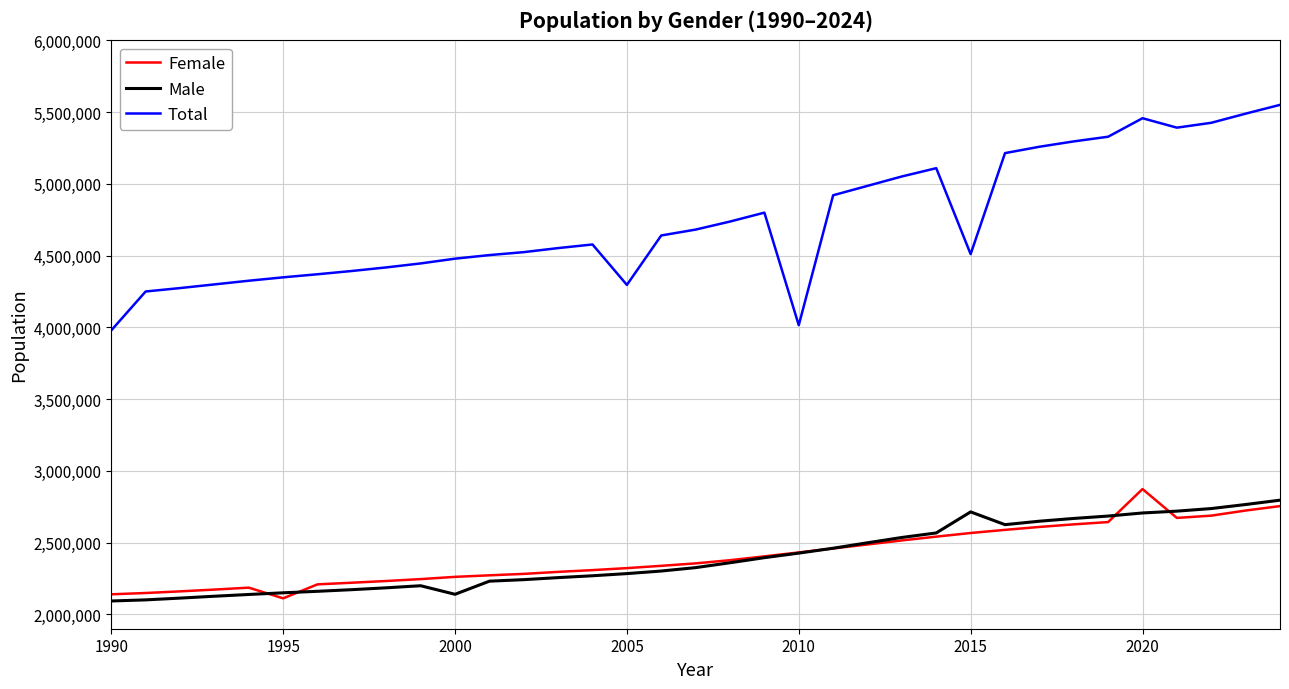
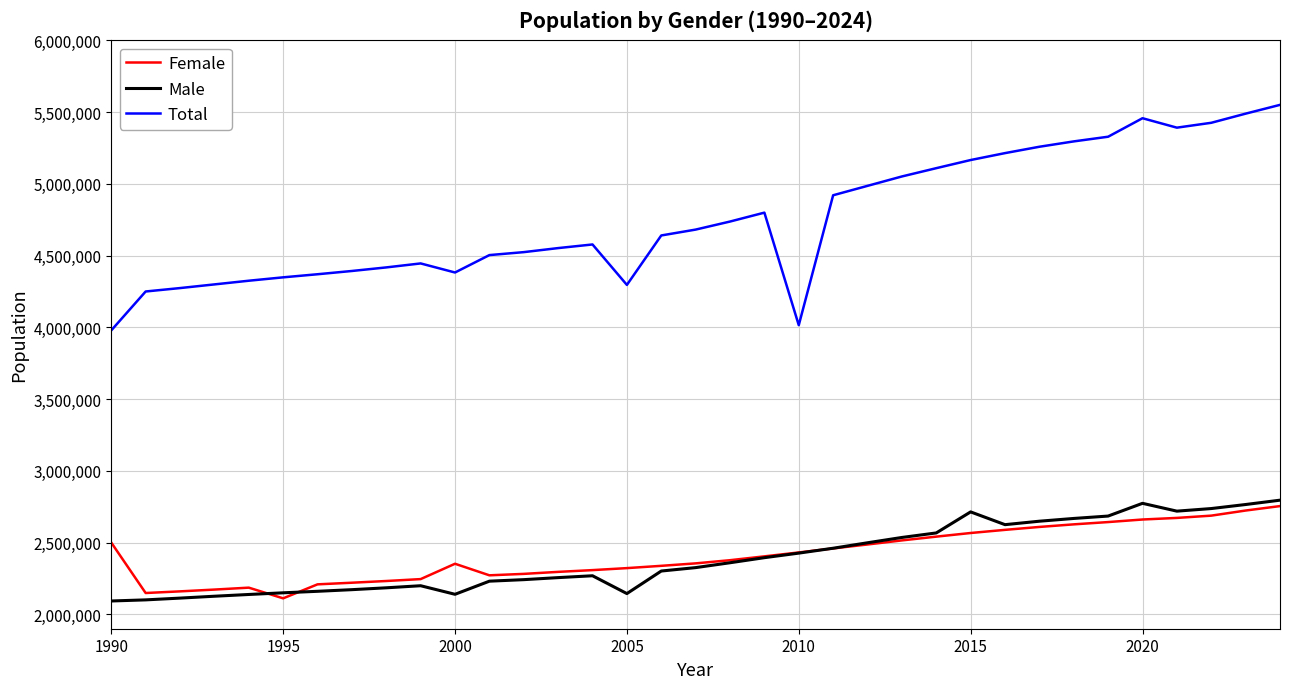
  {
    "Female": {
-     "1990": "2,140,000",
+     "1990": "2,500,000",
      "1995": "2,110,000",
-     "2000": "2,260,000",
+     "2000": "2,350,000",
      "2005": "2,320,000",
      "2015": "2,570,000",
-     "2020": "2,870,000"
+     "2020": "2,660,000"
    },
    "Male": {
      "1990": "2,090,000",
      "1995": "2,150,000",
      "2000": "2,140,000",
-     "2005": "2,280,000",
+     "2005": "2,140,000",
      "2015": "2,710,000",
-     "2020": "2,710,000"
+     "2020": "2,770,000"
    },
    "Total": {
      "1990": "3,980,000",
      "1995": "4,350,000",
-     "2000": "4,480,000",
+     "2000": "4,380,000",
      "2005": "4,300,000",
      "2010": "4,020,000",
-     "2015": "4,510,000",
+     "2015": "5,170,000",
      "2020": "5,460,000"
    }
  }
